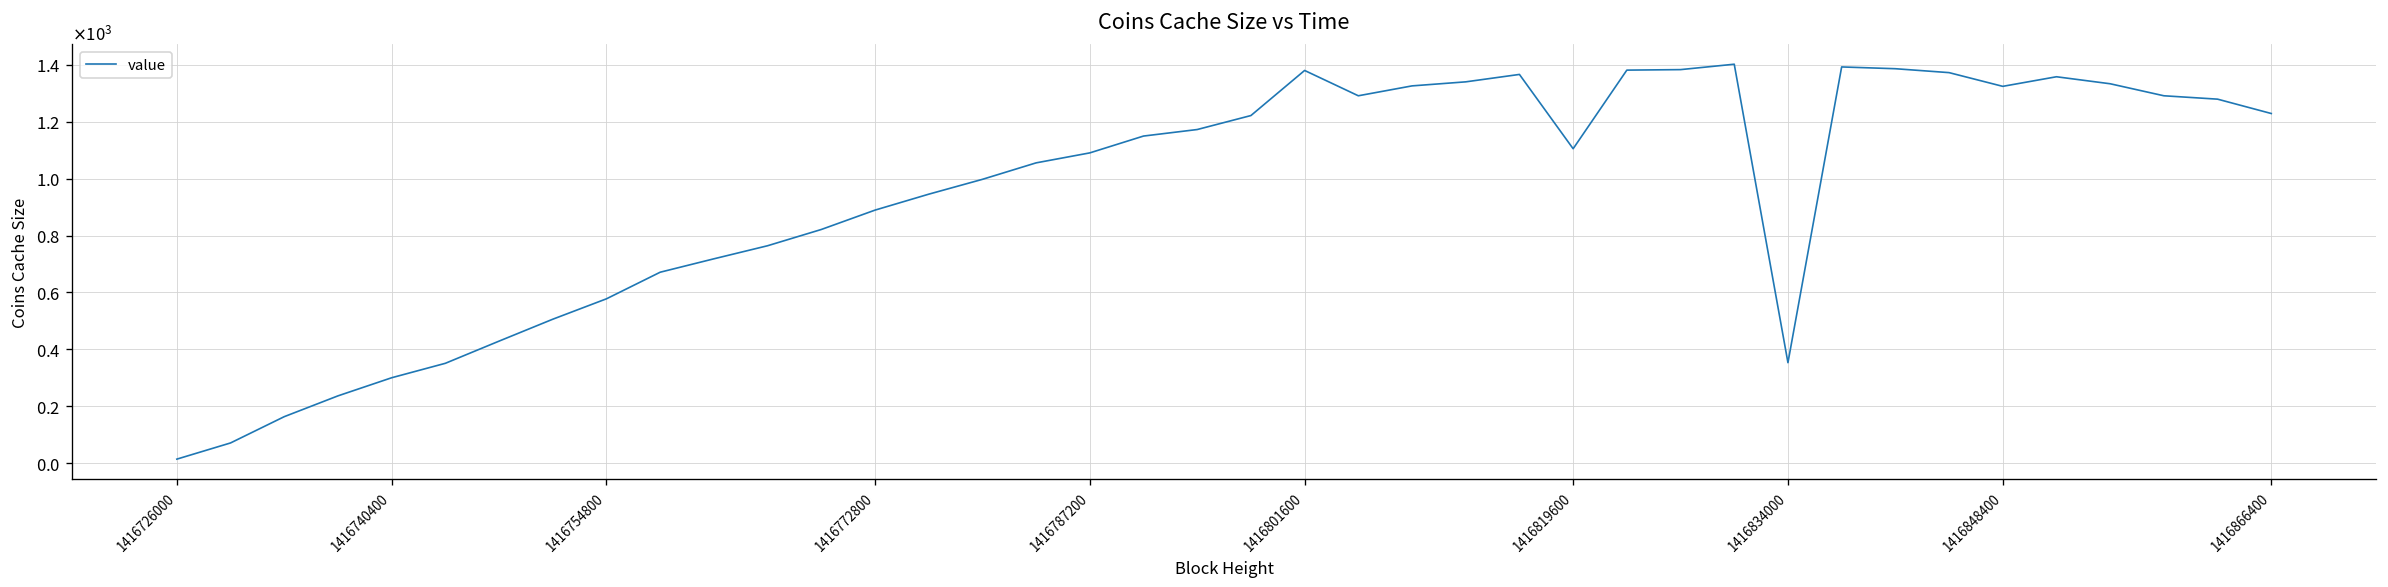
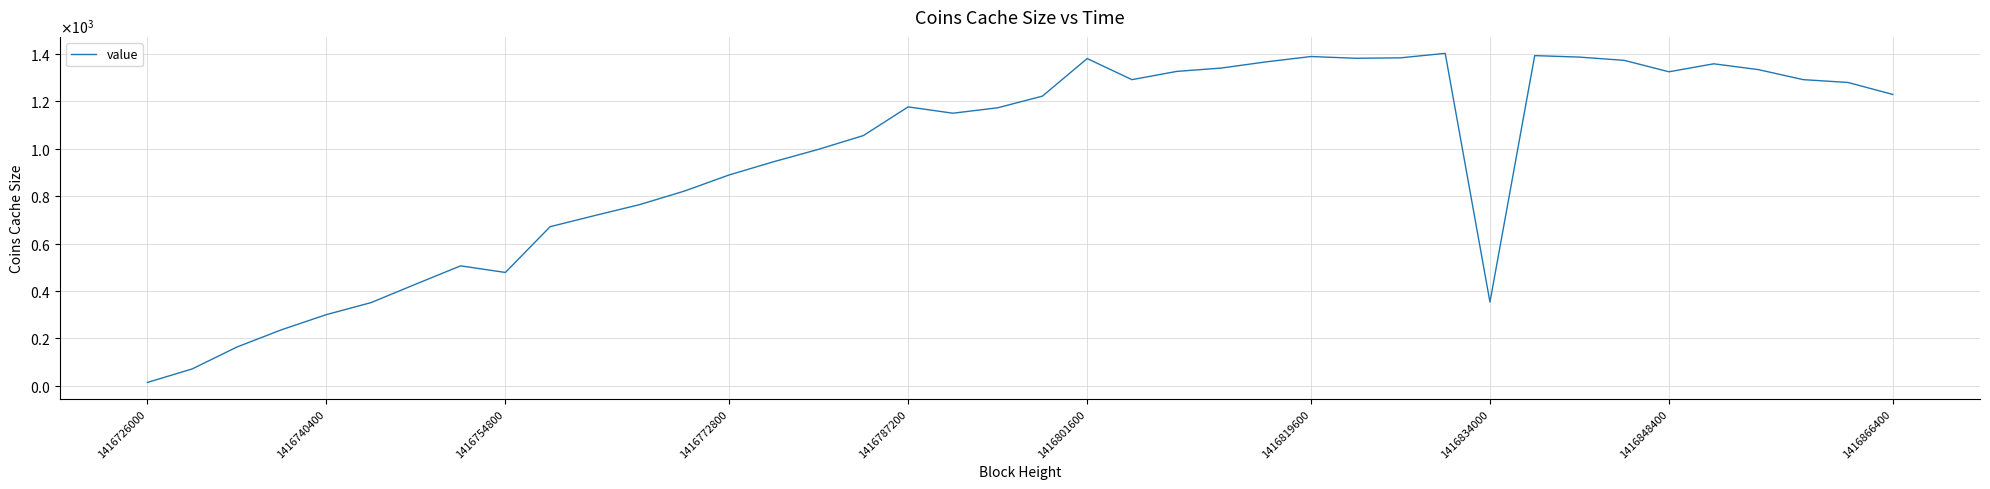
  {
    "1416726000": 10,
    "1416740400": 300,
-   "1416754800": 580,
+   "1416754800": 480,
    "1416772800": 890,
-   "1416787200": 1090,
+   "1416787200": 1180,
    "1416801600": 1380,
-   "1416819600": 1110,
+   "1416819600": 1390,
    "1416834000": 350,
    "1416848400": 1320,
    "1416866400": 1230
  }
